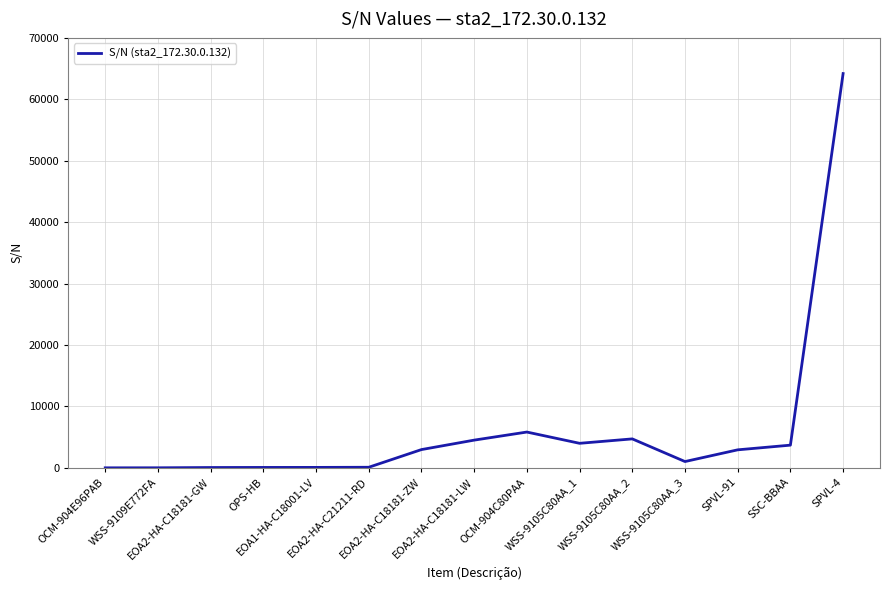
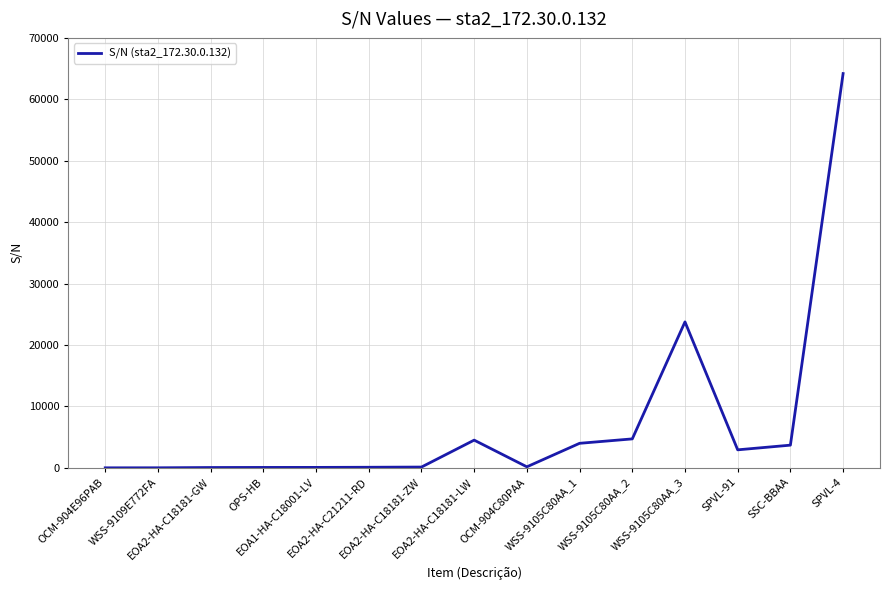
  {
    "OCM-904E96PAB": 0,
    "WSS-9109E772FA": 0,
    "EOA2-HA-C18181-GW": 0,
    "OPS-HB": 0,
    "EOA1-HA-C18001-LV": 0,
    "EOA2-HA-C21211-RD": 0,
-   "EOA2-HA-C18181-ZW": 3000,
+   "EOA2-HA-C18181-ZW": 0,
    "EOA2-HA-C18181-LW": 5000,
-   "OCM-904C80PAA": 6000,
+   "OCM-904C80PAA": 0,
    "WSS-9105C80AA_1": 4000,
    "WSS-9105C80AA_2": 5000,
-   "WSS-9105C80AA_3": 1000,
+   "WSS-9105C80AA_3": 24000,
    "SPVL-91": 3000,
    "SSC-BBAA": 4000,
    "SPVL-4": 64000
  }
